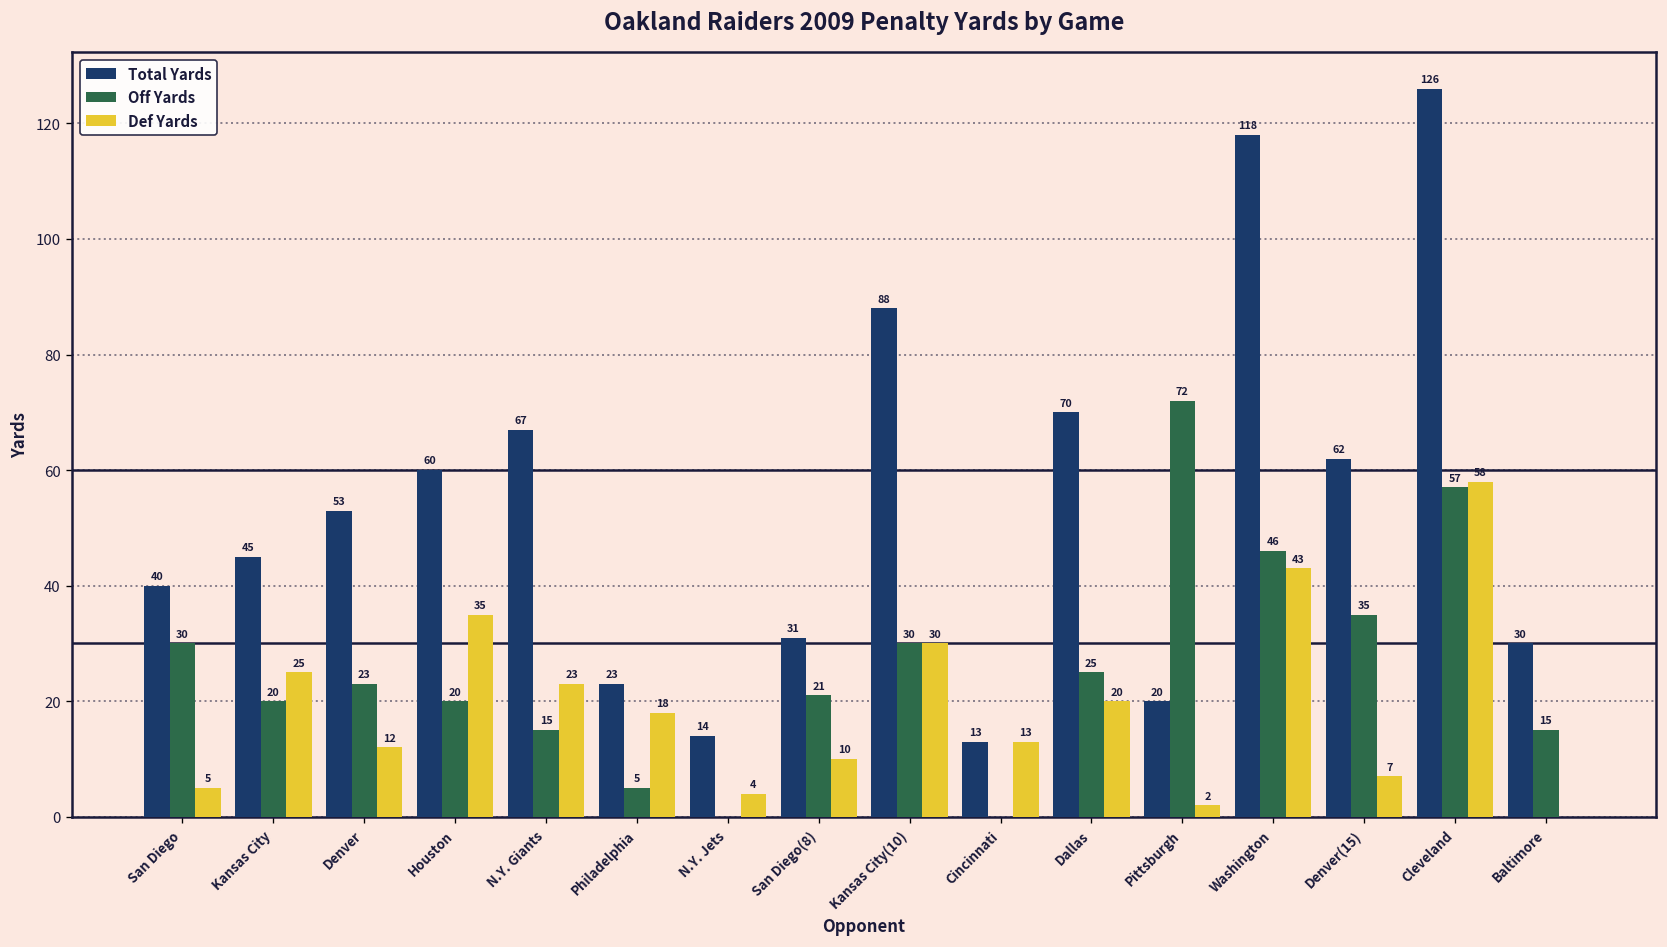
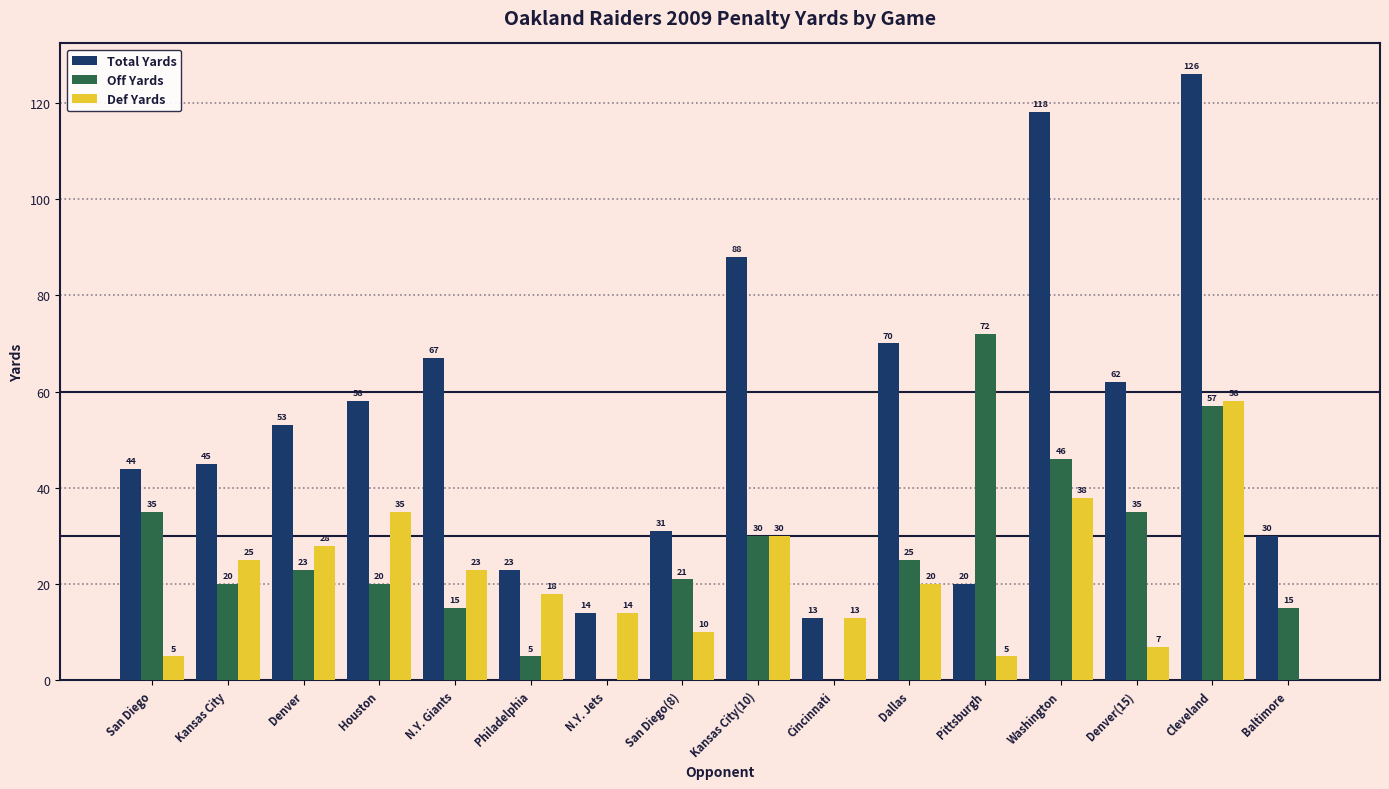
  {
    "Total Yards": {
-     "San Diego": 40,
+     "San Diego": 44,
      "Kansas City": 45,
      "Denver": 53,
-     "Houston": 60,
+     "Houston": 58,
      "N.Y. Giants": 67,
      "Philadelphia": 23,
      "N.Y. Jets": 14,
      "San Diego(8)": 31,
      "Kansas City(10)": 88,
      "Cincinnati": 13,
      "Dallas": 70,
      "Pittsburgh": 20,
      "Washington": 118,
      "Denver(15)": 62,
      "Cleveland": 126,
      "Baltimore": 30
    },
    "Off Yards": {
-     "San Diego": 30,
+     "San Diego": 35,
      "Kansas City": 20,
      "Denver": 23,
      "Houston": 20,
      "N.Y. Giants": 15,
      "Philadelphia": 5,
      "San Diego(8)": 21,
      "Kansas City(10)": 30,
      "Dallas": 25,
      "Pittsburgh": 72,
      "Washington": 46,
      "Denver(15)": 35,
      "Cleveland": 57,
      "Baltimore": 15
    },
    "Def Yards": {
      "San Diego": 5,
      "Kansas City": 25,
-     "Denver": 12,
+     "Denver": 28,
      "Houston": 35,
      "N.Y. Giants": 23,
      "Philadelphia": 18,
-     "N.Y. Jets": 4,
+     "N.Y. Jets": 14,
      "San Diego(8)": 10,
      "Kansas City(10)": 30,
      "Cincinnati": 13,
      "Dallas": 20,
-     "Pittsburgh": 2,
-     "Washington": 43,
+     "Pittsburgh": 5,
+     "Washington": 38,
      "Denver(15)": 7,
      "Cleveland": 58
    }
  }
